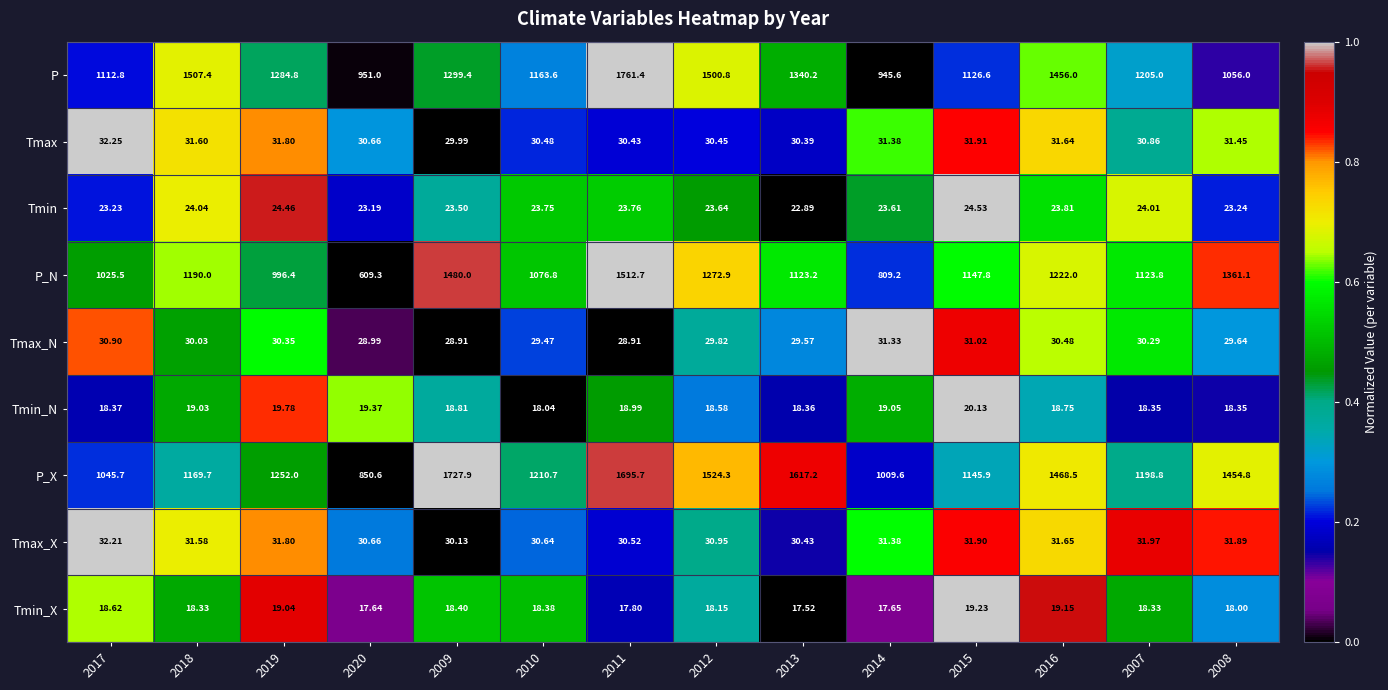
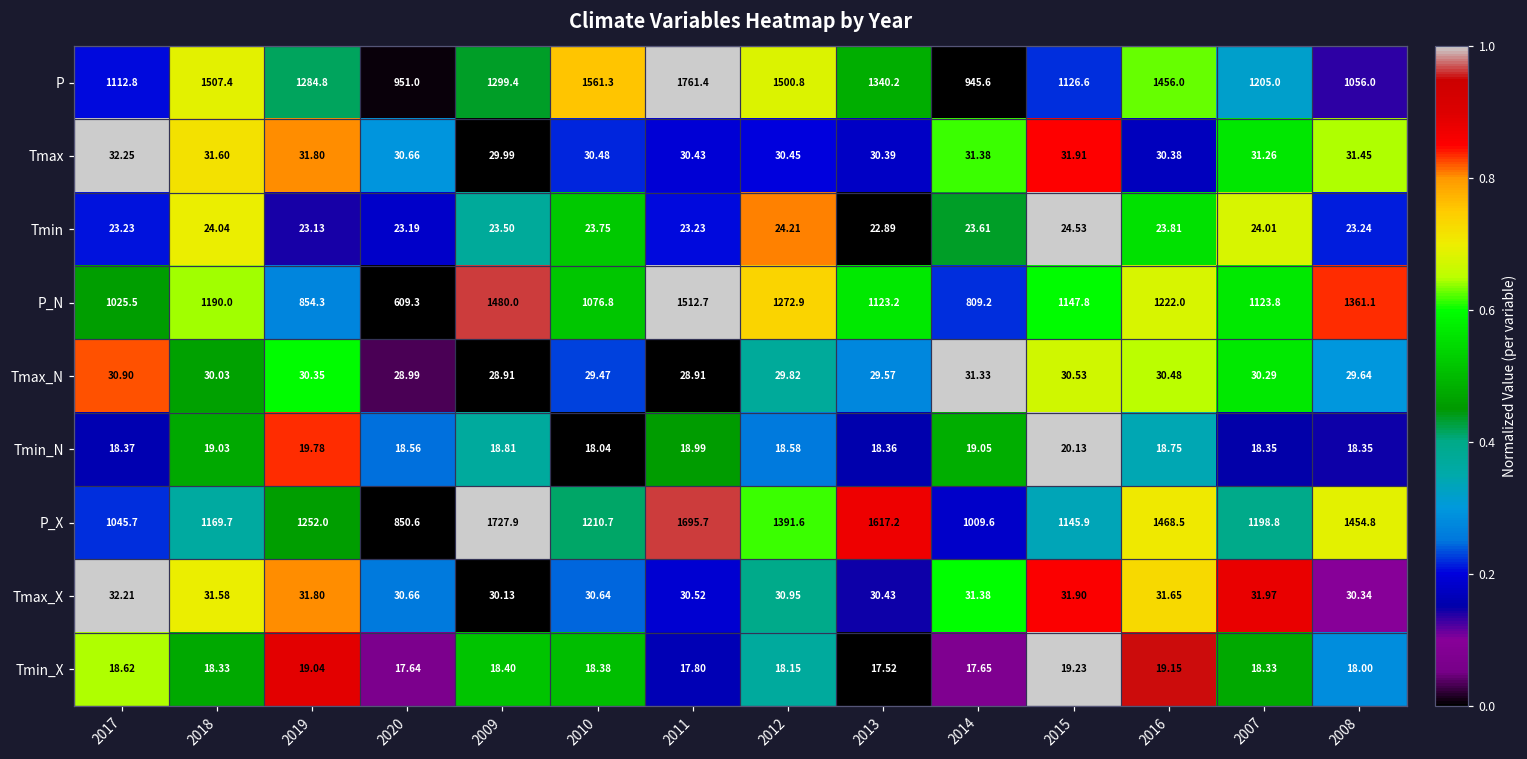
  {
    "P": {
      "2017": 1112.8,
      "2018": 1507.4,
      "2019": 1284.8,
      "2020": 951.0,
      "2009": 1299.4,
-     "2010": 1163.6,
+     "2010": 1561.3,
      "2011": 1761.4,
      "2012": 1500.8,
      "2013": 1340.2,
      "2014": 945.6,
      "2015": 1126.6,
      "2016": 1456.0,
      "2007": 1205.0,
      "2008": 1056.0
    },
    "Tmax": {
      "2017": 32.25,
      "2018": 31.60,
      "2019": 31.80,
      "2020": 30.66,
      "2009": 29.99,
      "2010": 30.48,
      "2011": 30.43,
      "2012": 30.45,
      "2013": 30.39,
      "2014": 31.38,
      "2015": 31.91,
-     "2016": 31.64,
-     "2007": 30.86,
+     "2016": 30.38,
+     "2007": 31.26,
      "2008": 31.45
    },
    "Tmin": {
      "2017": 23.23,
      "2018": 24.04,
-     "2019": 24.46,
+     "2019": 23.13,
      "2020": 23.19,
      "2009": 23.50,
      "2010": 23.75,
-     "2011": 23.76,
-     "2012": 23.64,
+     "2011": 23.23,
+     "2012": 24.21,
      "2013": 22.89,
      "2014": 23.61,
      "2015": 24.53,
      "2016": 23.81,
      "2007": 24.01,
      "2008": 23.24
    },
    "P_N": {
      "2017": 1025.5,
      "2018": 1190.0,
-     "2019": 996.4,
+     "2019": 854.3,
      "2020": 609.3,
      "2009": 1480.0,
      "2010": 1076.8,
      "2011": 1512.7,
      "2012": 1272.9,
      "2013": 1123.2,
      "2014": 809.2,
      "2015": 1147.8,
      "2016": 1222.0,
      "2007": 1123.8,
      "2008": 1361.1
    },
    "Tmax_N": {
      "2017": 30.90,
      "2018": 30.03,
      "2019": 30.35,
      "2020": 28.99,
      "2009": 28.91,
      "2010": 29.47,
      "2011": 28.91,
      "2012": 29.82,
      "2013": 29.57,
      "2014": 31.33,
-     "2015": 31.02,
+     "2015": 30.53,
      "2016": 30.48,
      "2007": 30.29,
      "2008": 29.64
    },
    "Tmin_N": {
      "2017": 18.37,
      "2018": 19.03,
      "2019": 19.78,
-     "2020": 19.37,
+     "2020": 18.56,
      "2009": 18.81,
      "2010": 18.04,
      "2011": 18.99,
      "2012": 18.58,
      "2013": 18.36,
      "2014": 19.05,
      "2015": 20.13,
      "2016": 18.75,
      "2007": 18.35,
      "2008": 18.35
    },
    "P_X": {
      "2017": 1045.7,
      "2018": 1169.7,
      "2019": 1252.0,
      "2020": 850.6,
      "2009": 1727.9,
      "2010": 1210.7,
      "2011": 1695.7,
-     "2012": 1524.3,
+     "2012": 1391.6,
      "2013": 1617.2,
      "2014": 1009.6,
      "2015": 1145.9,
      "2016": 1468.5,
      "2007": 1198.8,
      "2008": 1454.8
    },
    "Tmax_X": {
      "2017": 32.21,
      "2018": 31.58,
      "2019": 31.80,
      "2020": 30.66,
      "2009": 30.13,
      "2010": 30.64,
      "2011": 30.52,
      "2012": 30.95,
      "2013": 30.43,
      "2014": 31.38,
      "2015": 31.90,
      "2016": 31.65,
      "2007": 31.97,
-     "2008": 31.89
+     "2008": 30.34
    },
    "Tmin_X": {
      "2017": 18.62,
      "2018": 18.33,
      "2019": 19.04,
      "2020": 17.64,
      "2009": 18.40,
      "2010": 18.38,
      "2011": 17.80,
      "2012": 18.15,
      "2013": 17.52,
      "2014": 17.65,
      "2015": 19.23,
      "2016": 19.15,
      "2007": 18.33,
      "2008": 18.00
    }
  }
